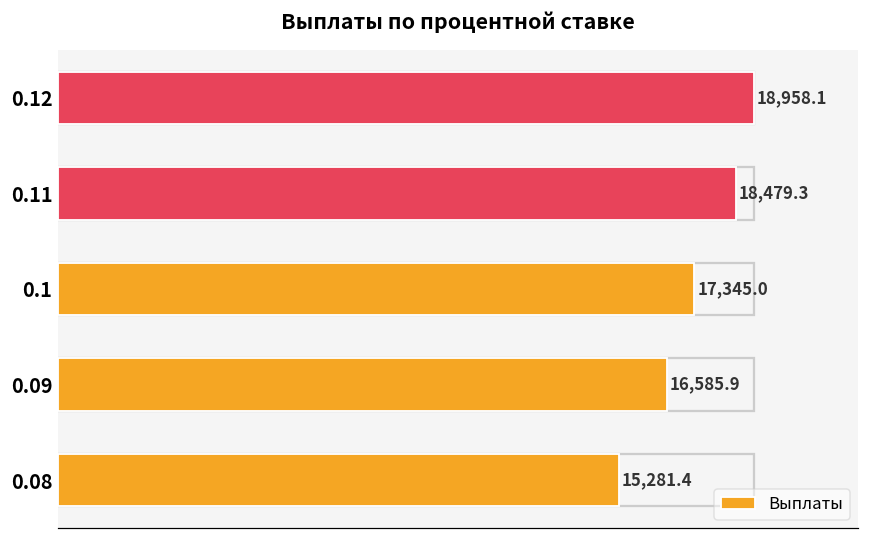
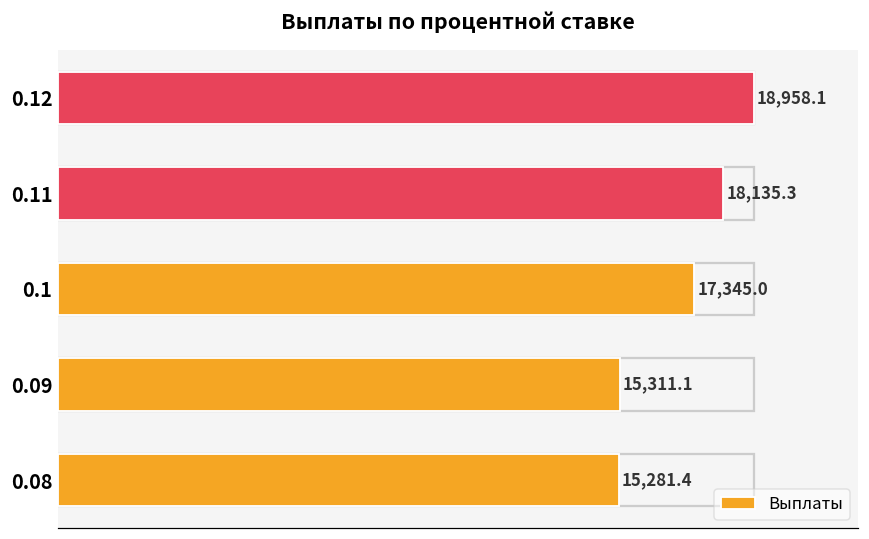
  {
    "0.12": "18,958.1",
-   "0.11": "18,479.3",
+   "0.11": "18,135.3",
    "0.1": "17,345.0",
-   "0.09": "16,585.9",
+   "0.09": "15,311.1",
    "0.08": "15,281.4"
  }
